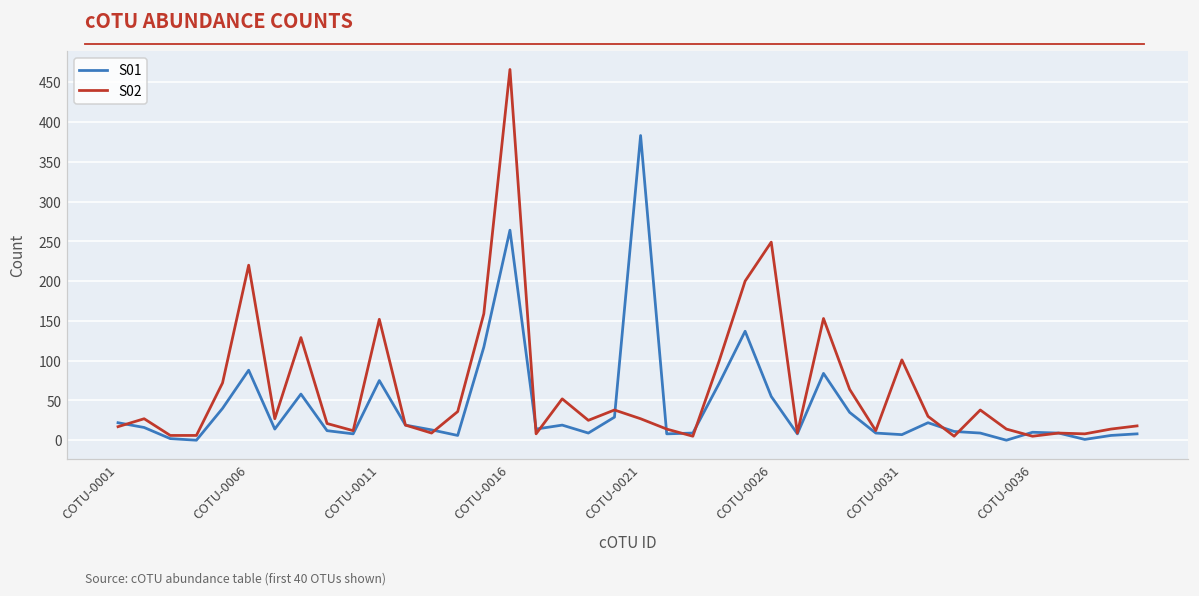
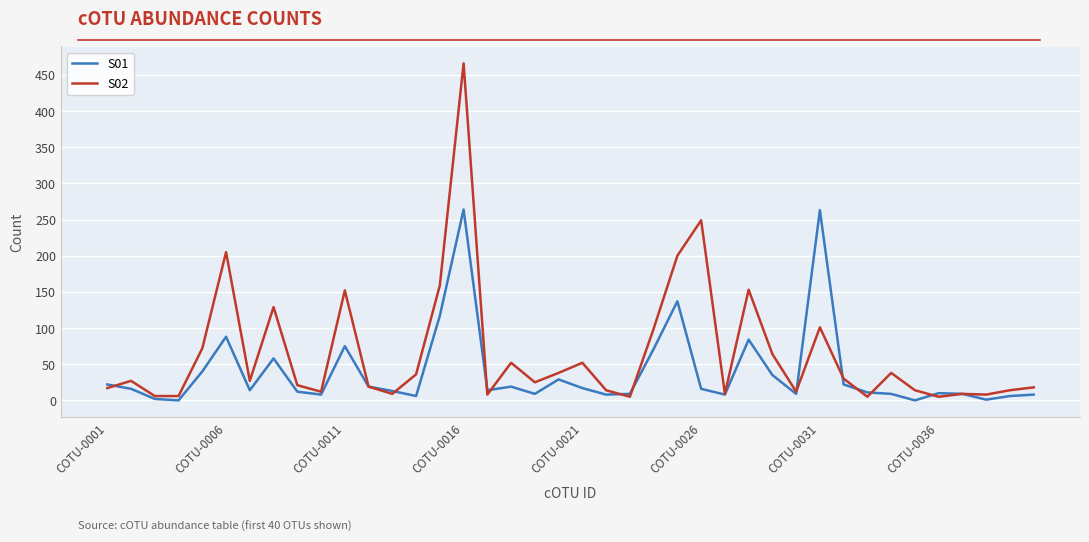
  {
    "S01": {
      "COTU-0001": 20,
      "COTU-0006": 90,
      "COTU-0011": 80,
      "COTU-0016": 260,
-     "COTU-0021": 380,
-     "COTU-0026": 60,
-     "COTU-0031": 10,
+     "COTU-0021": 20,
+     "COTU-0026": 20,
+     "COTU-0031": 260,
      "COTU-0036": 10
    },
    "S02": {
      "COTU-0001": 20,
-     "COTU-0006": 220,
+     "COTU-0006": 210,
      "COTU-0011": 150,
      "COTU-0016": 470,
-     "COTU-0021": 30,
+     "COTU-0021": 50,
      "COTU-0026": 250,
      "COTU-0031": 100,
      "COTU-0036": 10
    }
  }
